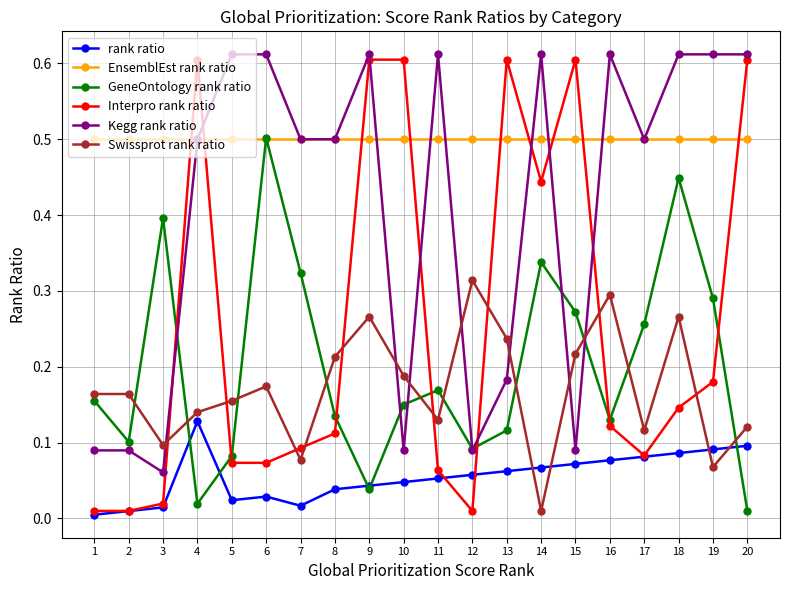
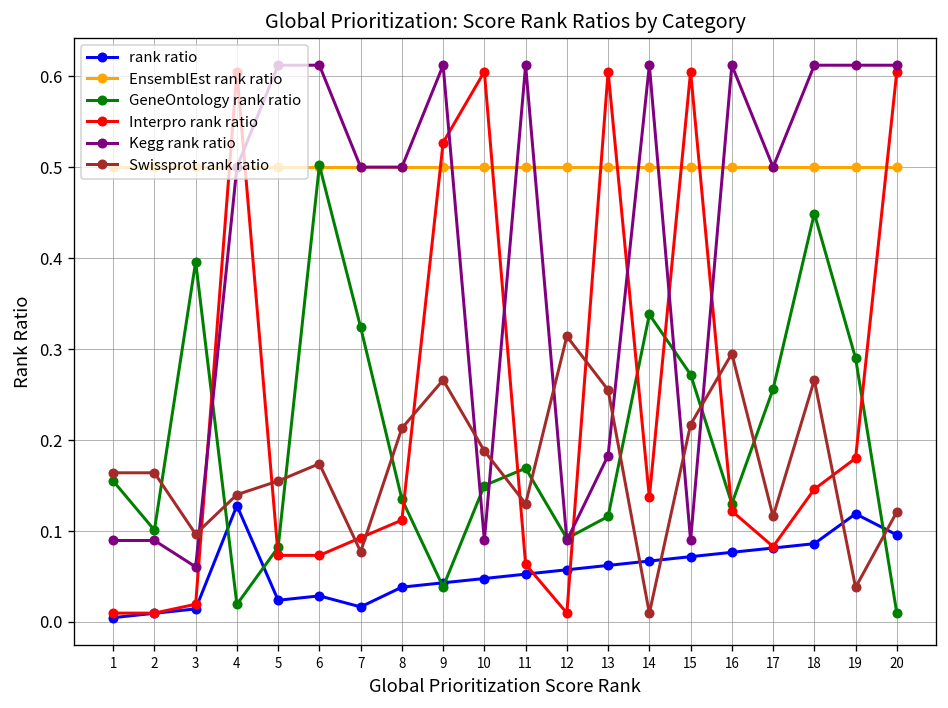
  {
    "rank ratio": {
      "1": 0.00,
      "3": 0.01,
      "4": 0.13,
      "5": 0.02,
      "6": 0.03,
      "7": 0.02,
      "8": 0.04,
      "9": 0.04,
      "10": 0.05,
      "11": 0.05,
      "12": 0.06,
      "13": 0.06,
      "14": 0.07,
      "15": 0.07,
      "16": 0.08,
      "18": 0.09,
-     "19": 0.09,
+     "19": 0.12,
      "20": 0.10
    },
    "EnsemblEst rank ratio": {
      "9": 0.50,
      "10": 0.50,
      "11": 0.50,
      "12": 0.50,
      "13": 0.50,
      "14": 0.50,
      "15": 0.50,
      "16": 0.50,
      "18": 0.50,
      "19": 0.50,
      "20": 0.50
    },
    "GeneOntology rank ratio": {
      "1": 0.16,
      "2": 0.10,
      "3": 0.40,
      "4": 0.02,
      "5": 0.08,
      "7": 0.32,
      "8": 0.14,
      "9": 0.04,
      "10": 0.15,
      "11": 0.17,
      "13": 0.12,
      "14": 0.34,
      "15": 0.27,
      "16": 0.13,
      "17": 0.26,
      "18": 0.45,
      "19": 0.29,
      "20": 0.01
    },
    "Interpro rank ratio": {
      "1": 0.01,
      "3": 0.02,
      "5": 0.07,
      "6": 0.07,
      "7": 0.09,
      "8": 0.11,
-     "9": 0.61,
+     "9": 0.53,
      "10": 0.61,
      "11": 0.06,
      "12": 0.01,
      "13": 0.61,
-     "14": 0.44,
+     "14": 0.14,
      "15": 0.61,
      "16": 0.12,
      "18": 0.15,
      "19": 0.18,
      "20": 0.61
    },
    "Kegg rank ratio": {
      "1": 0.09,
      "2": 0.09,
      "3": 0.06,
      "6": 0.61,
      "9": 0.61,
      "10": 0.09,
      "11": 0.61,
      "13": 0.18,
      "14": 0.61,
      "15": 0.09,
      "16": 0.61,
      "18": 0.61,
      "19": 0.61,
      "20": 0.61
    },
    "Swissprot rank ratio": {
      "1": 0.16,
      "2": 0.16,
      "3": 0.10,
      "4": 0.14,
      "5": 0.16,
      "6": 0.17,
      "7": 0.08,
      "8": 0.21,
      "9": 0.27,
      "10": 0.19,
      "11": 0.13,
      "12": 0.31,
-     "13": 0.24,
+     "13": 0.26,
      "14": 0.01,
      "15": 0.22,
      "16": 0.30,
      "17": 0.12,
      "18": 0.27,
-     "19": 0.07,
+     "19": 0.04,
      "20": 0.12
    }
  }
